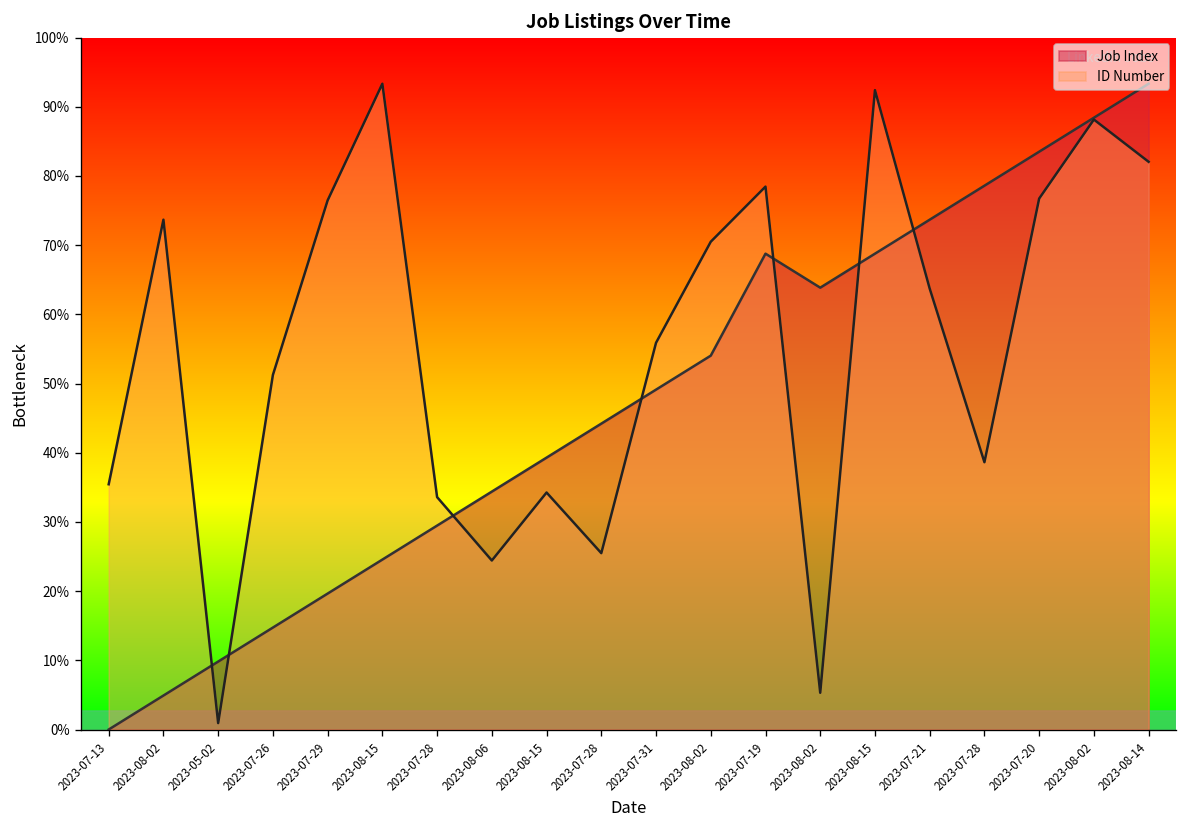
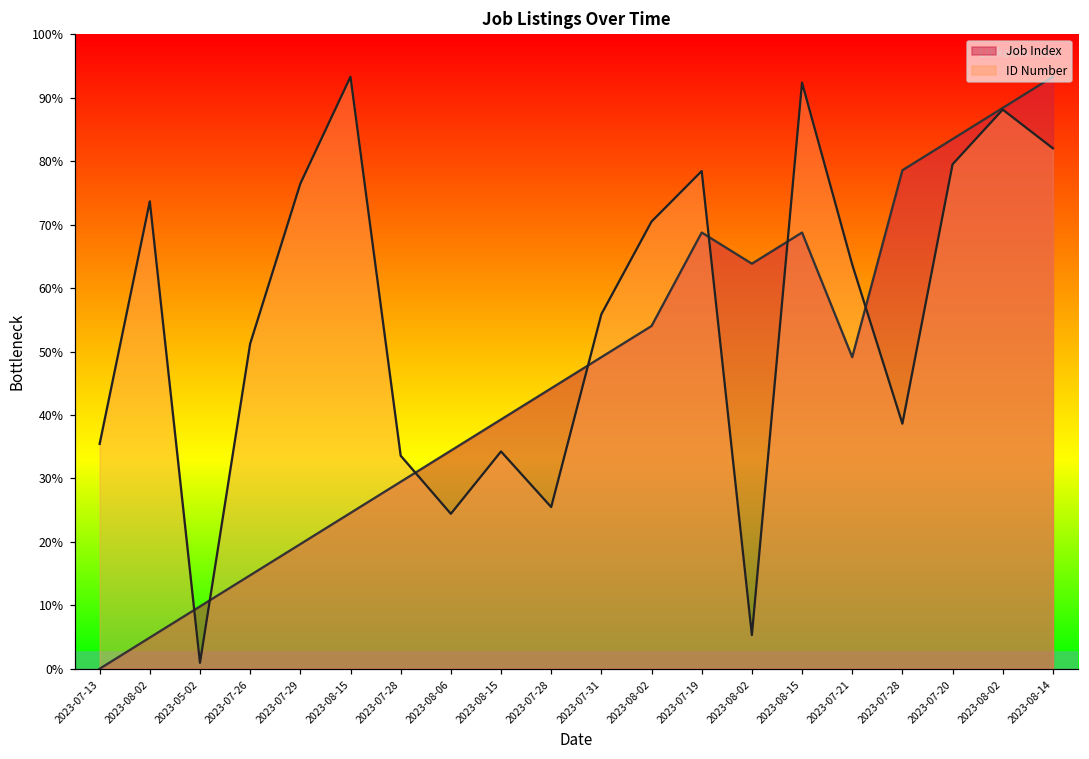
  {
    "Job Index": {
      "2023-05-02": "10%",
      "2023-07-26": "15%",
      "2023-07-29": "20%",
      "2023-08-06": "34%",
      "2023-07-31": "49%",
      "2023-07-19": "69%",
-     "2023-07-21": "74%",
+     "2023-07-21": "49%",
      "2023-07-20": "84%"
    },
    "ID Number": {
      "2023-07-13": "35%",
      "2023-07-26": "51%",
      "2023-07-29": "76%",
      "2023-08-06": "24%",
      "2023-07-31": "56%",
      "2023-07-19": "78%",
      "2023-07-21": "64%",
-     "2023-07-20": "77%",
+     "2023-07-20": "80%",
      "2023-08-14": "82%"
    }
  }
